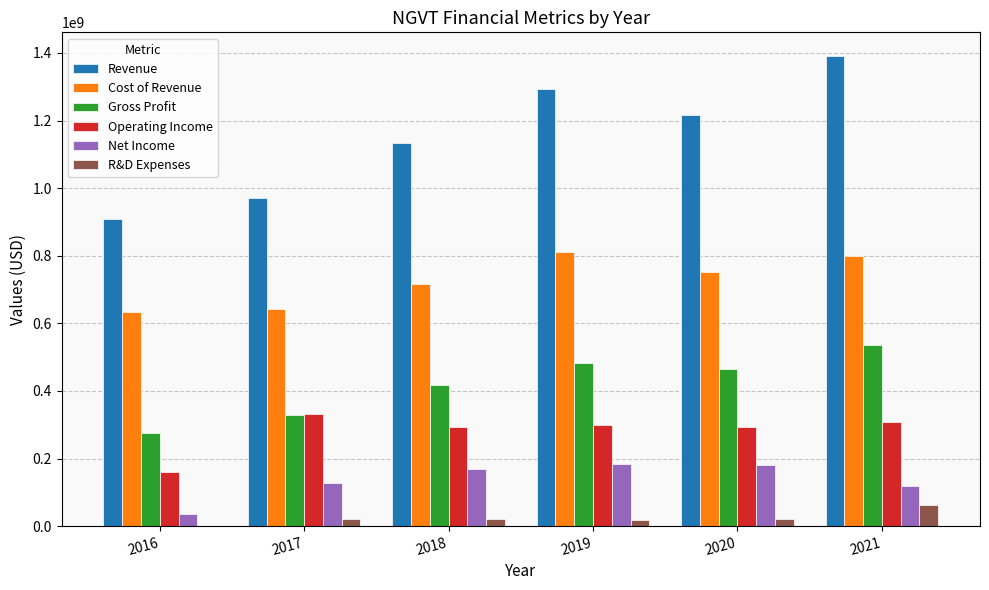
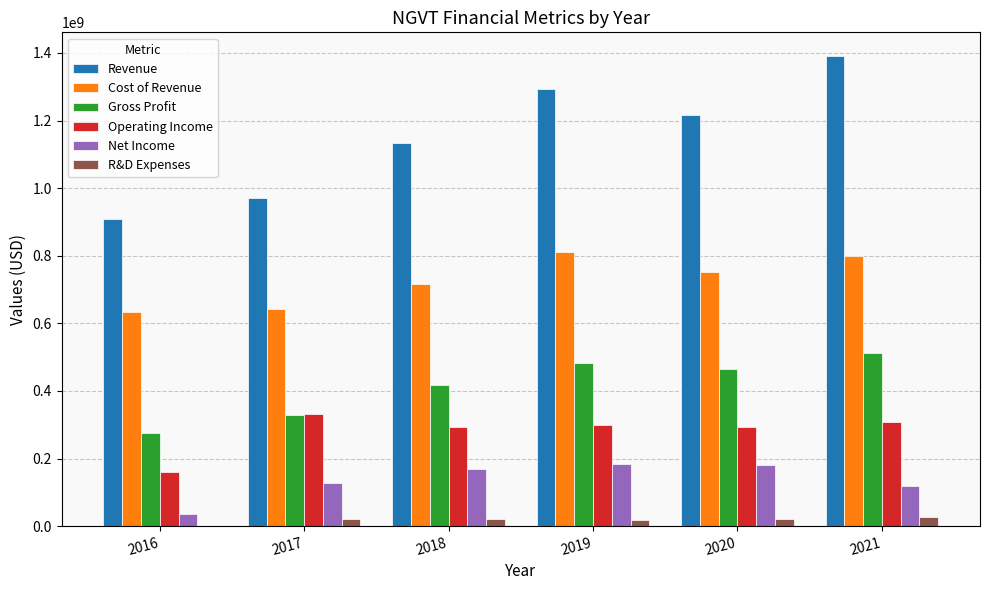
  {
    "Revenue": {
      "2016": 910000000,
      "2017": 970000000,
      "2018": 1130000000,
      "2019": 1290000000,
      "2020": 1220000000,
      "2021": 1390000000
    },
    "Cost of Revenue": {
      "2016": 630000000,
      "2017": 640000000,
      "2018": 720000000,
      "2019": 810000000,
      "2020": 750000000,
      "2021": 800000000
    },
    "Gross Profit": {
      "2016": 270000000,
      "2017": 330000000,
      "2018": 420000000,
      "2019": 480000000,
      "2020": 470000000,
-     "2021": 540000000
+     "2021": 510000000
    },
    "Operating Income": {
      "2016": 160000000,
      "2017": 330000000,
      "2018": 290000000,
      "2019": 300000000,
      "2020": 290000000,
      "2021": 310000000
    },
    "Net Income": {
      "2016": 40000000,
      "2017": 130000000,
      "2018": 170000000,
      "2019": 180000000,
      "2020": 180000000,
      "2021": 120000000
    },
    "R&D Expenses": {
      "2016": 0,
      "2017": 20000000,
      "2018": 20000000,
      "2019": 20000000,
      "2020": 20000000,
-     "2021": 60000000
+     "2021": 30000000
    }
  }
